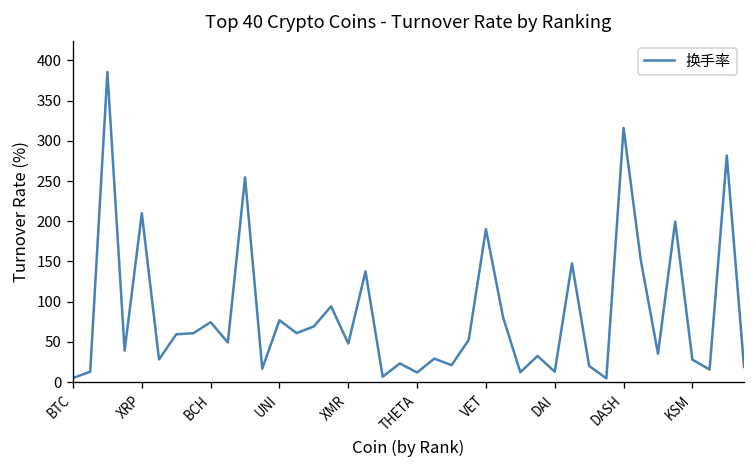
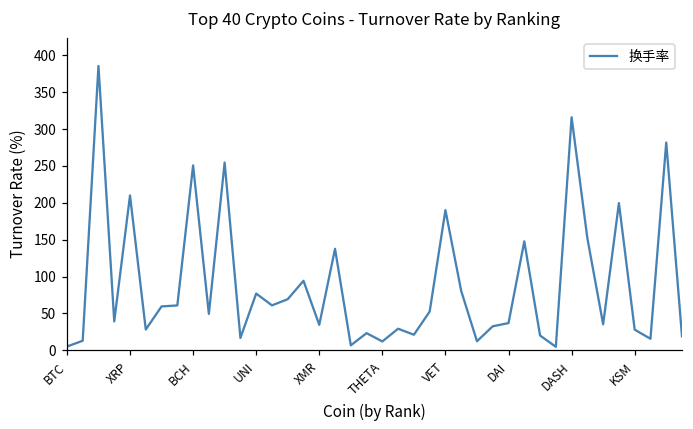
  {
    "BTC": 10,
    "XRP": 210,
-   "BCH": 70,
+   "BCH": 250,
    "UNI": 80,
-   "XMR": 50,
+   "XMR": 30,
    "THETA": 10,
    "VET": 190,
-   "DAI": 10,
+   "DAI": 40,
    "DASH": 320,
    "KSM": 30
  }
